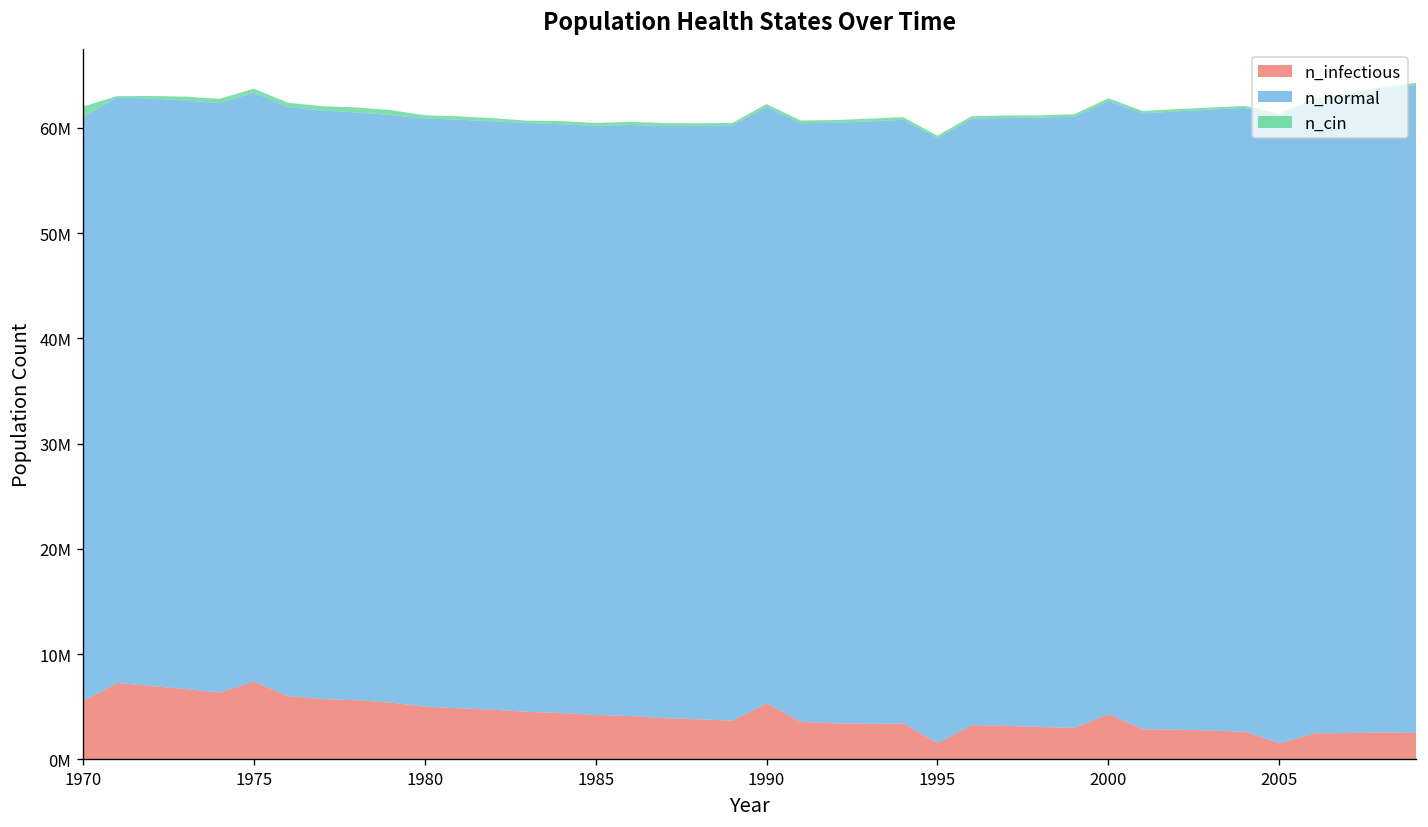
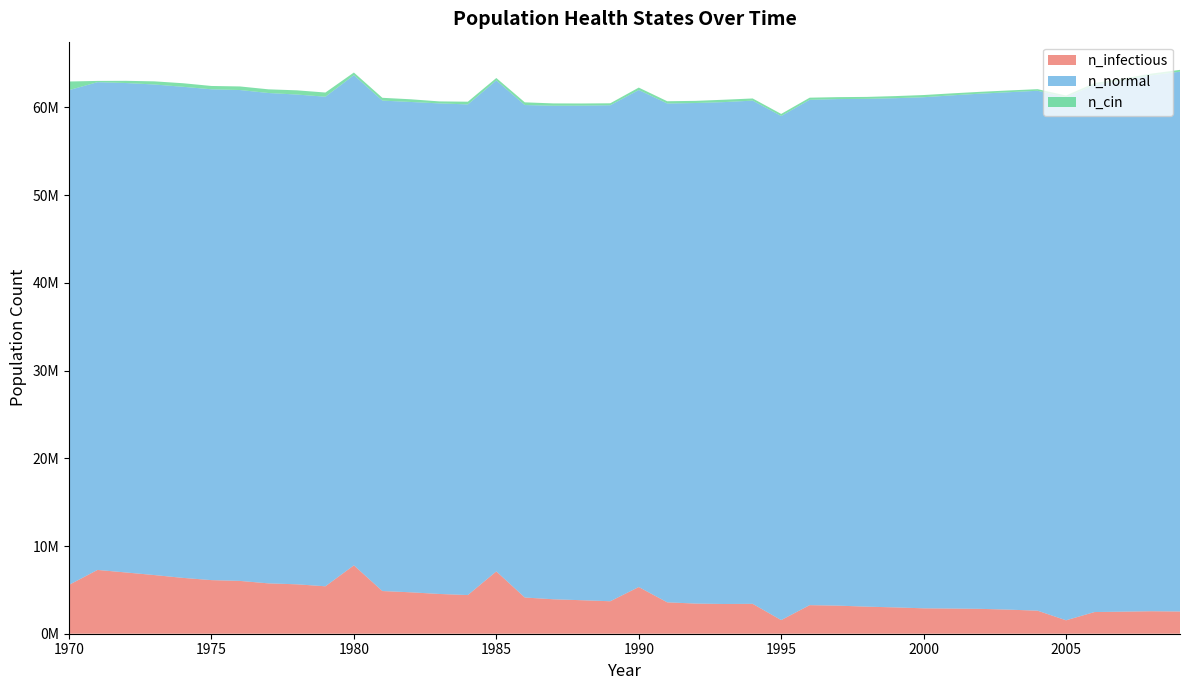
  {
    "n_infectious": {
      "1970": 6000000,
-     "1975": 7000000,
-     "1980": 5000000,
-     "1985": 4000000,
+     "1975": 6000000,
+     "1980": 8000000,
+     "1985": 7000000,
      "1990": 5000000,
      "1995": 2000000,
-     "2000": 4000000,
+     "2000": 3000000,
      "2005": 2000000
    },
    "n_normal": {
-     "1970": 55000000,
+     "1970": 56000000,
      "1975": 56000000,
      "1980": 56000000
    },
    "n_cin": {
      "1970": 1000000,
      "1975": 0,
      "1980": 0
    }
  }
